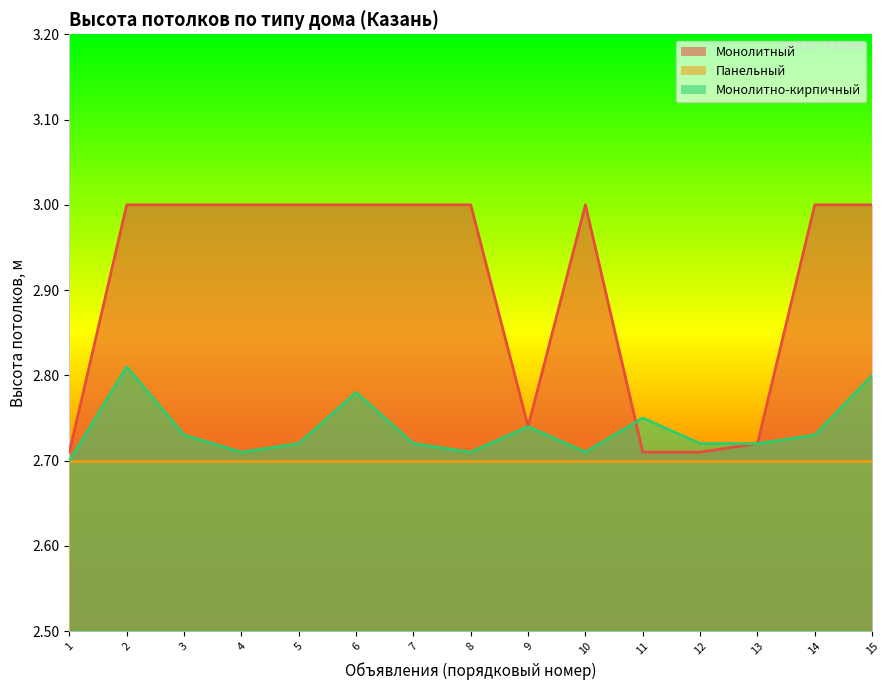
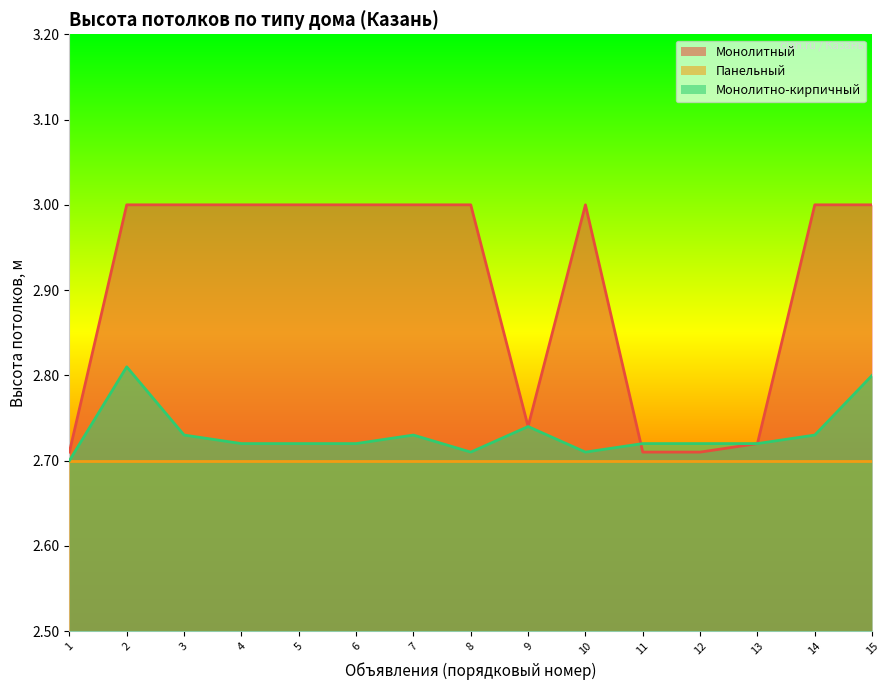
  {
    "Монолитный": {
      "1": 2.71,
      "2": 3.00,
      "3": 3.00,
      "4": 3.00,
      "5": 3.00,
      "6": 3.00,
      "7": 3.00,
      "8": 3.00,
      "10": 3.00,
      "11": 2.71,
      "12": 2.71,
      "14": 3.00,
      "15": 3.00
    },
    "Панельный": {
      "2": 2.70,
      "3": 2.70,
      "4": 2.70,
      "5": 2.70,
      "6": 2.70,
      "7": 2.70,
      "8": 2.70,
      "9": 2.70,
      "10": 2.70,
      "11": 2.70,
      "12": 2.70,
      "13": 2.70,
      "14": 2.70,
      "15": 2.70
    },
    "Монолитно-кирпичный": {
      "2": 2.81,
      "3": 2.73,
-     "4": 2.71,
+     "4": 2.72,
      "5": 2.72,
-     "6": 2.78,
-     "7": 2.72,
+     "6": 2.72,
+     "7": 2.73,
      "8": 2.71,
      "10": 2.71,
-     "11": 2.75,
+     "11": 2.72,
      "12": 2.72,
      "14": 2.73,
      "15": 2.80
    }
  }
